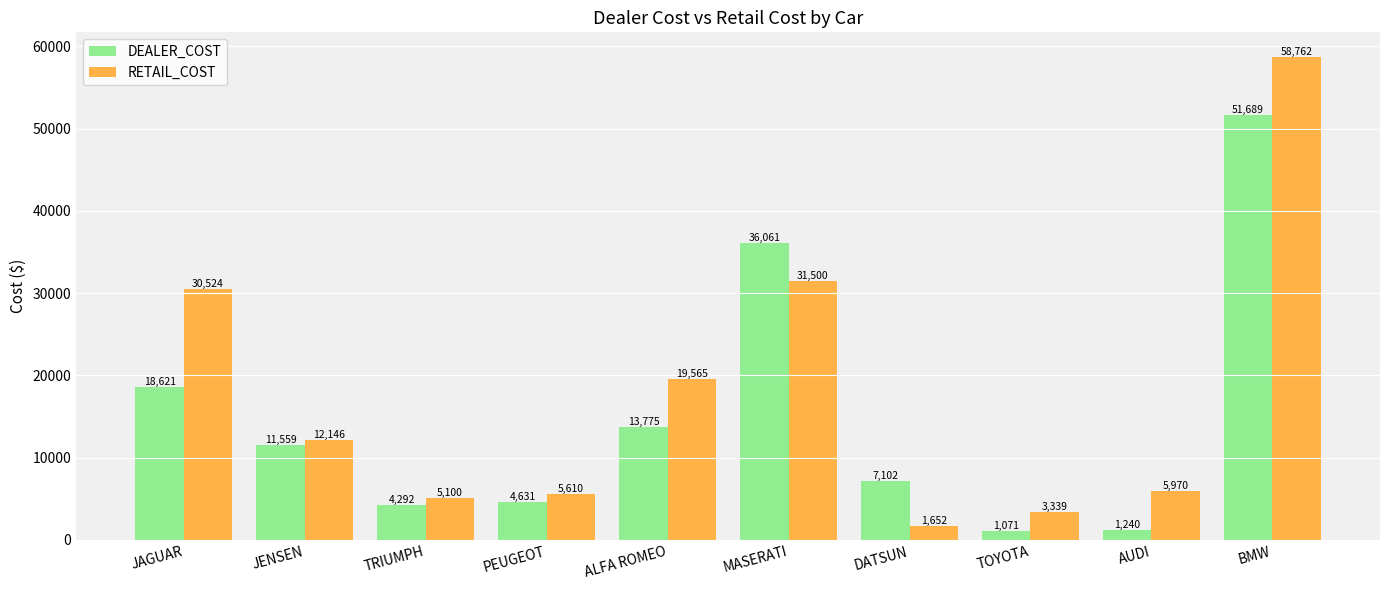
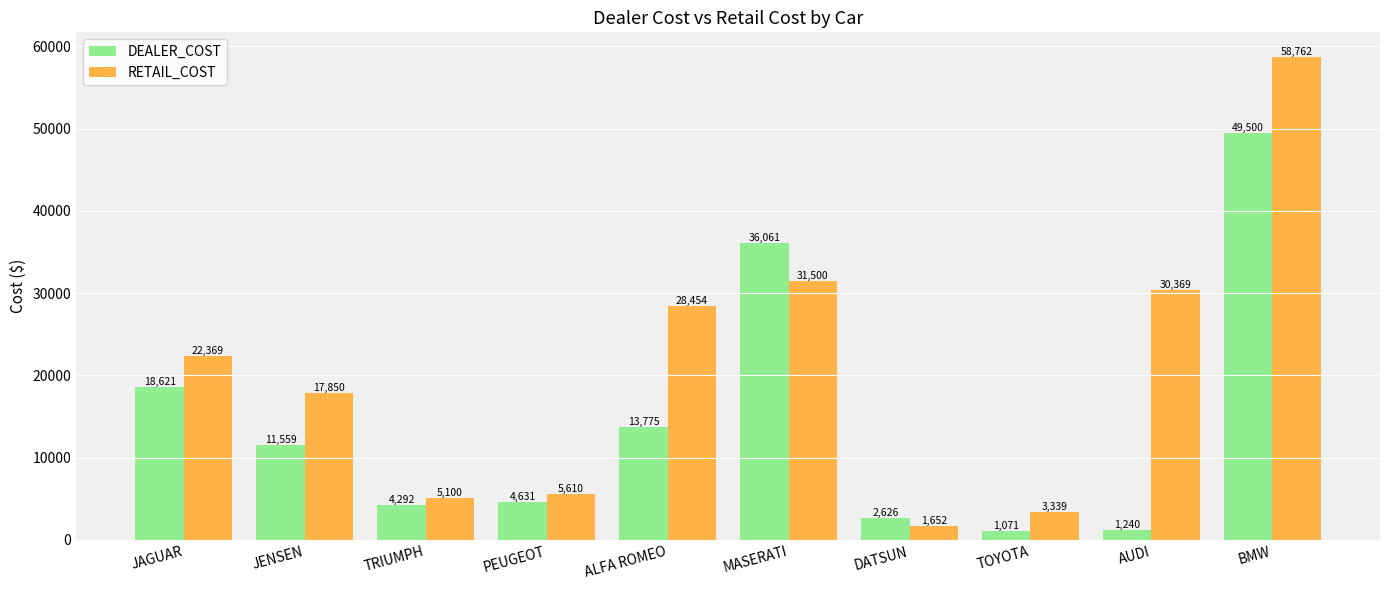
  {
    "DEALER_COST": {
      "JAGUAR": "18,621",
      "JENSEN": "11,559",
      "TRIUMPH": "4,292",
      "PEUGEOT": "4,631",
      "ALFA ROMEO": "13,775",
      "MASERATI": "36,061",
-     "DATSUN": "7,102",
+     "DATSUN": "2,626",
      "TOYOTA": "1,071",
      "AUDI": "1,240",
-     "BMW": "51,689"
+     "BMW": "49,500"
    },
    "RETAIL_COST": {
-     "JAGUAR": "30,524",
-     "JENSEN": "12,146",
+     "JAGUAR": "22,369",
+     "JENSEN": "17,850",
      "TRIUMPH": "5,100",
      "PEUGEOT": "5,610",
-     "ALFA ROMEO": "19,565",
+     "ALFA ROMEO": "28,454",
      "MASERATI": "31,500",
      "DATSUN": "1,652",
      "TOYOTA": "3,339",
-     "AUDI": "5,970",
+     "AUDI": "30,369",
      "BMW": "58,762"
    }
  }
